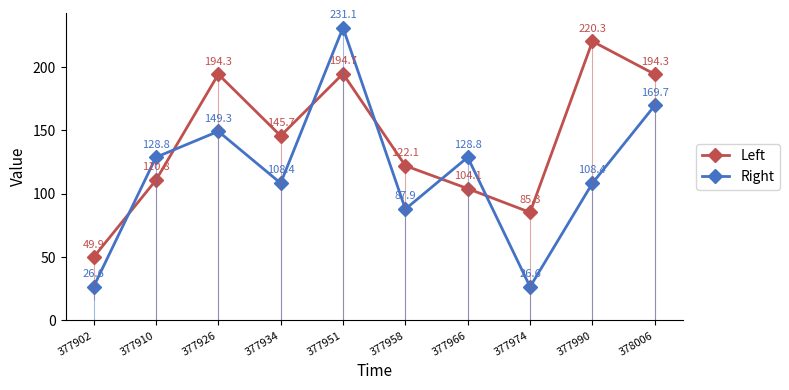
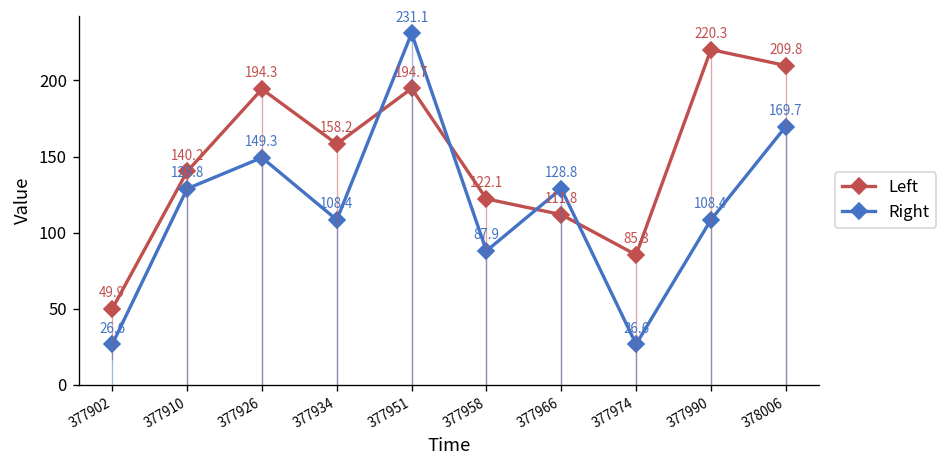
  {
    "Left": {
      "377902": 49.9,
-     "377910": 110.8,
+     "377910": 140.2,
      "377926": 194.3,
-     "377934": 145.7,
+     "377934": 158.2,
      "377951": 194.7,
      "377958": 122.1,
-     "377966": 104.1,
+     "377966": 111.8,
      "377974": 85.3,
      "377990": 220.3,
-     "378006": 194.3
+     "378006": 209.8
    },
    "Right": {
      "377902": 26.6,
      "377926": 149.3,
      "377934": 108.4,
      "377951": 231.1,
      "377958": 87.9,
      "377966": 128.8,
      "377974": 26.6,
      "377990": 108.4,
      "378006": 169.7
    }
  }
